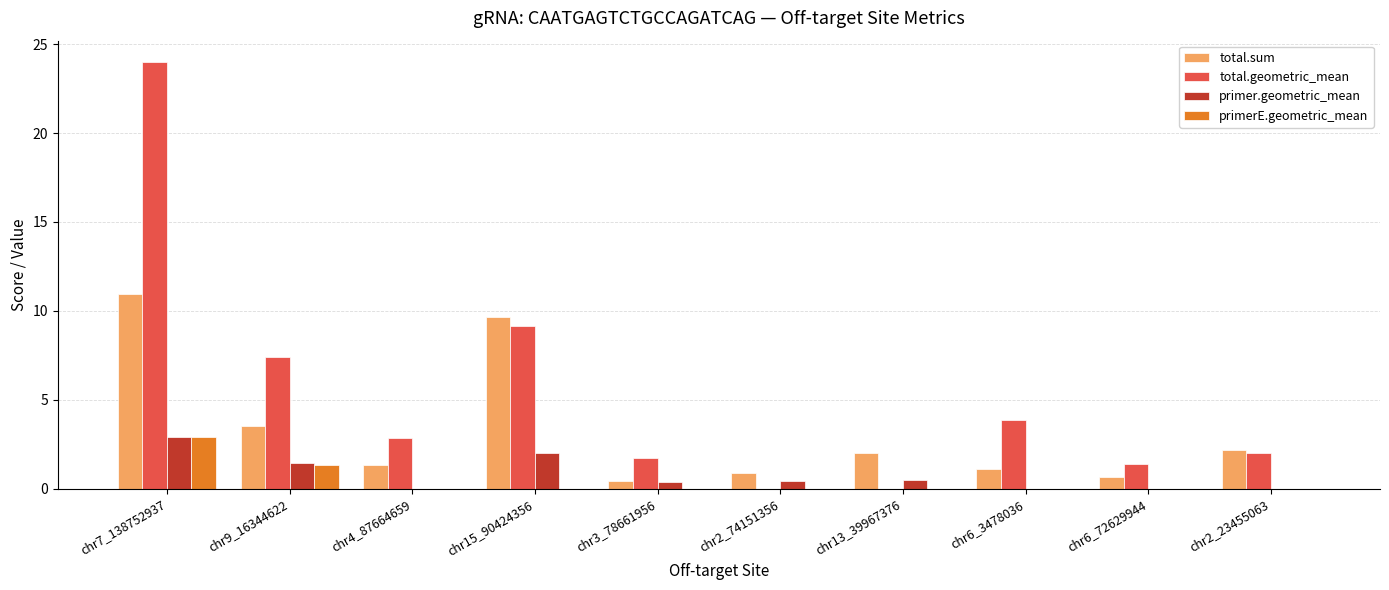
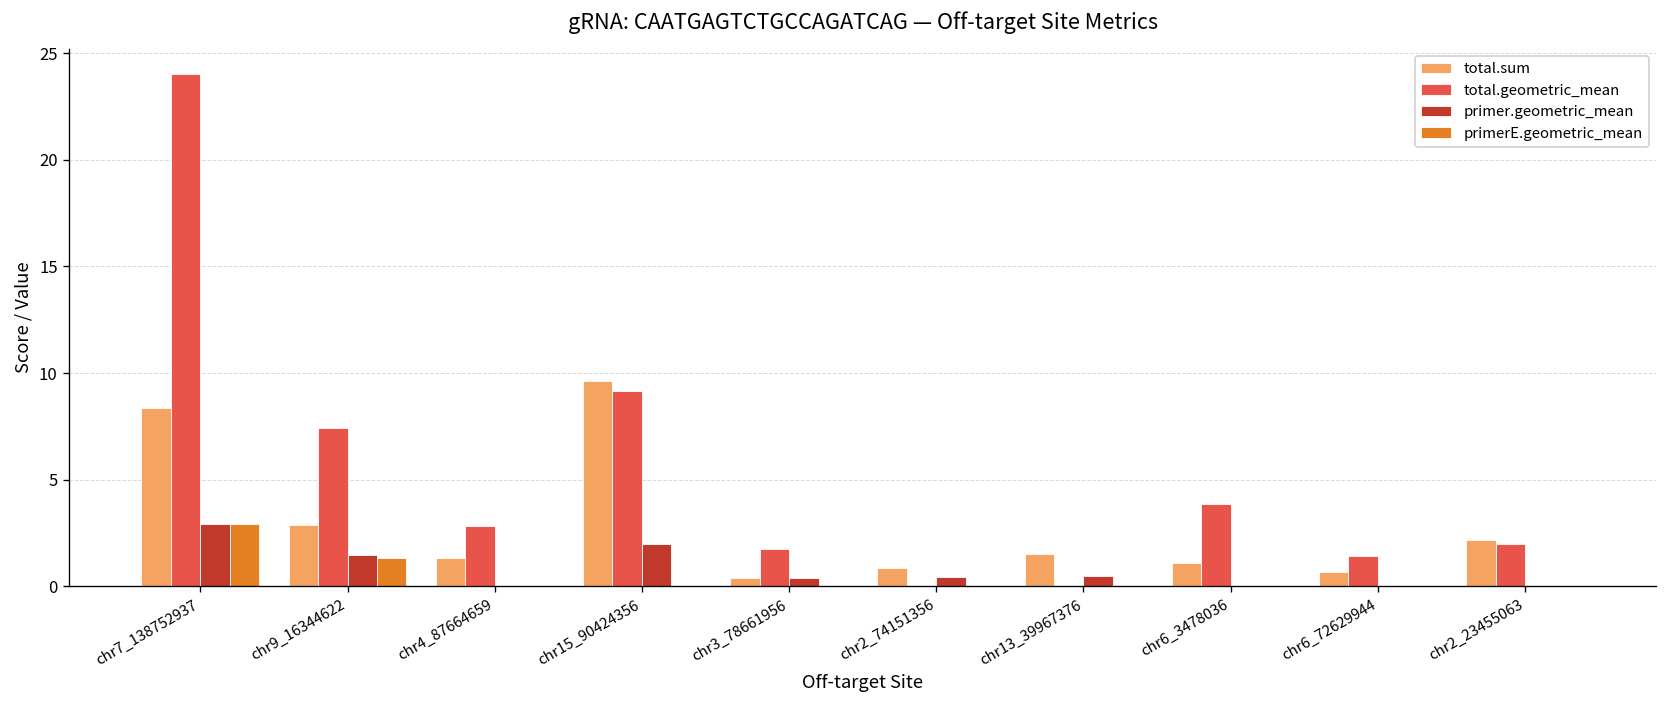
  {
    "total.sum": {
-     "chr7_138752937": 11.0,
-     "chr9_16344622": 3.5,
+     "chr7_138752937": 8.3,
+     "chr9_16344622": 2.9,
      "chr4_87664659": 1.3,
      "chr15_90424356": 9.6,
      "chr3_78661956": 0.4,
      "chr2_74151356": 0.9,
-     "chr13_39967376": 2.0,
+     "chr13_39967376": 1.5,
      "chr6_3478036": 1.1,
      "chr6_72629944": 0.7,
      "chr2_23455063": 2.2
    }
  }
